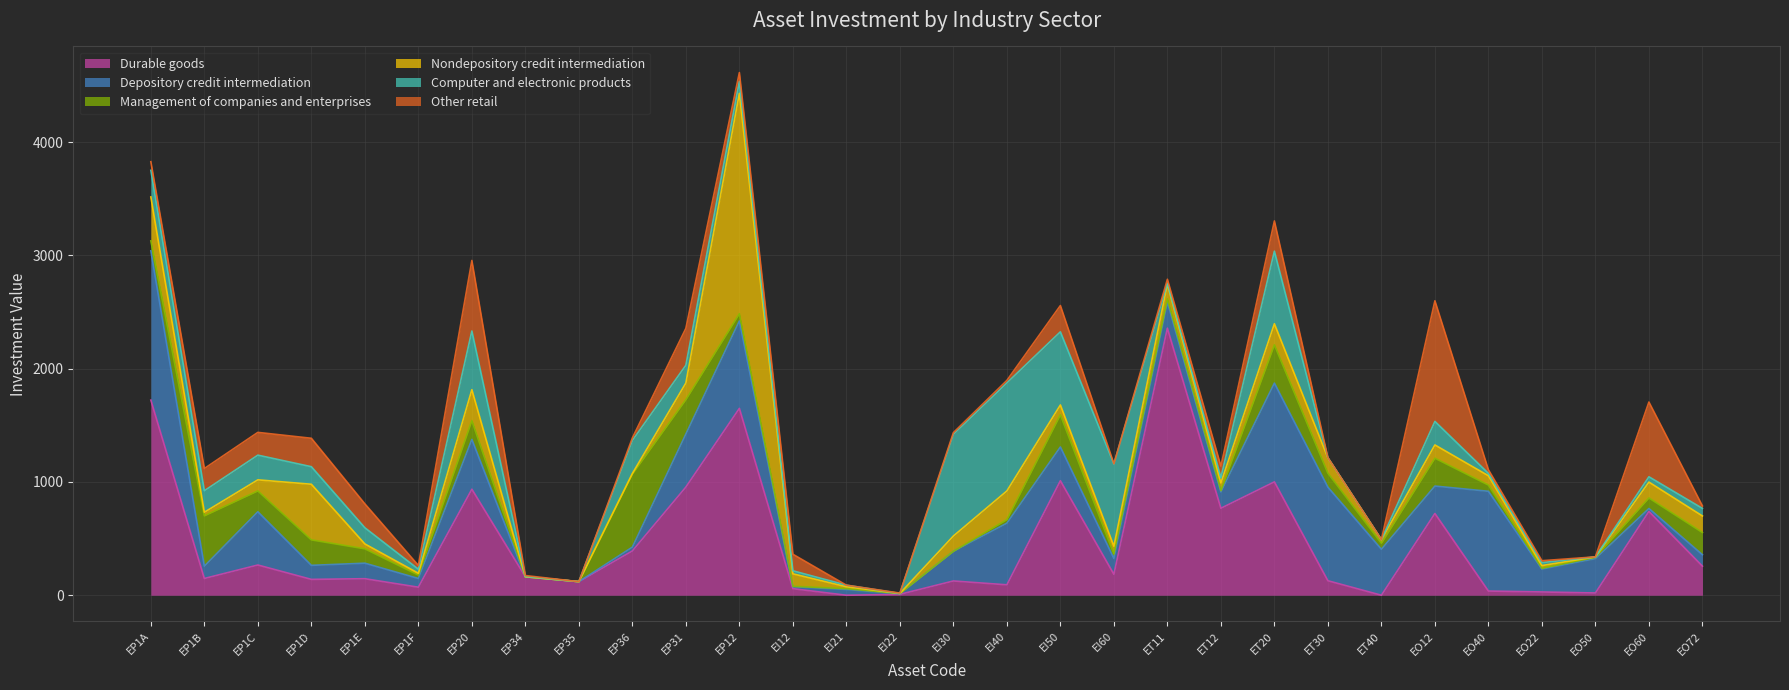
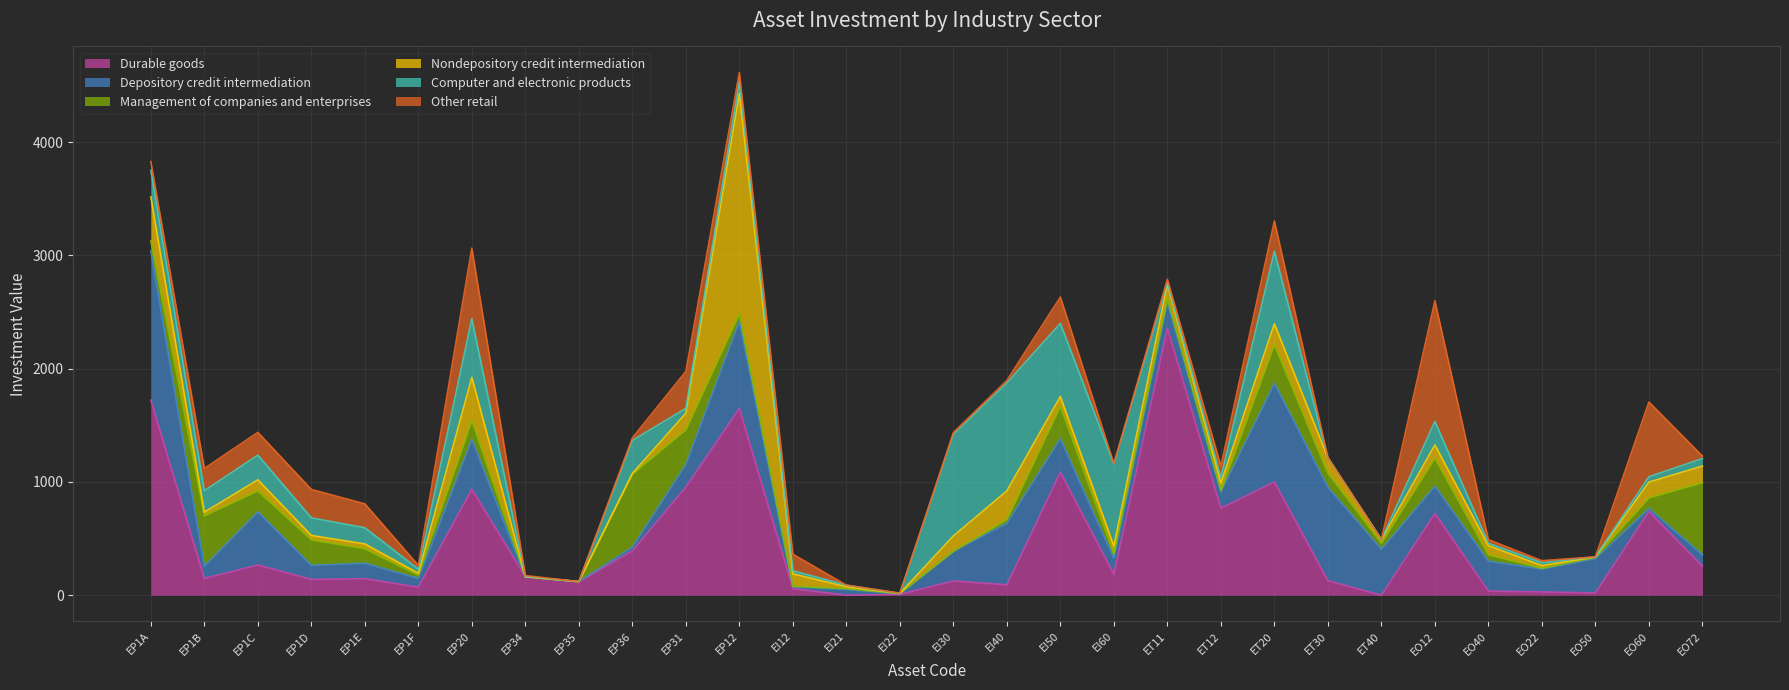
  {
    "Durable goods": {
      "EP1A": 1720,
      "EP1B": 150,
      "EP1C": 270,
      "EP1D": 140,
      "EP1E": 150,
      "EP1F": 70,
      "EP20": 940,
      "EP36": 390,
      "EP31": 960,
      "EP12": 1650,
      "EI21": 0,
      "EI30": 130,
      "EI40": 90,
-     "EI50": 1010,
+     "EI50": 1090,
      "EI60": 190,
      "ET11": 2360,
      "ET12": 770,
      "ET20": 1000,
      "ET30": 130,
      "ET40": 0,
      "EO12": 720,
      "EO40": 40,
      "EO22": 30,
      "EO50": 20,
      "EO60": 740,
      "EO72": 260
    },
    "Depository credit intermediation": {
      "EP1A": 1320,
      "EP1B": 110,
      "EP1C": 470,
      "EP1D": 120,
      "EP1E": 140,
      "EP1F": 80,
      "EP20": 440,
      "EP36": 30,
-     "EP31": 470,
+     "EP31": 200,
      "EP12": 770,
      "EI40": 540,
      "EI50": 300,
      "EI60": 140,
      "ET11": 230,
      "ET20": 870,
      "ET30": 830,
      "ET40": 410,
      "EO12": 240,
-     "EO40": 880,
+     "EO40": 260,
      "EO60": 30,
      "EO72": 100
    },
    "Management of companies and enterprises": {
      "EP1A": 90,
      "EP1B": 440,
      "EP1C": 180,
      "EP1D": 230,
      "EP1E": 130,
      "EP20": 170,
      "EP31": 300,
      "EP12": 60,
      "EI40": 30,
      "EI50": 280,
      "EI60": 40,
      "ET11": 30,
      "ET20": 340,
      "ET30": 120,
      "ET40": 50,
      "EO12": 250,
      "EO40": 60,
      "EO60": 90,
-     "EO72": 200
+     "EO72": 640
    },
    "Nondepository credit intermediation": {
      "EP1A": 390,
      "EP1B": 30,
      "EP1C": 100,
-     "EP1D": 490,
+     "EP1D": 40,
      "EP1E": 40,
-     "EP20": 270,
+     "EP20": 380,
      "EP31": 150,
      "EP12": 1950,
      "EI12": 110,
      "EI30": 140,
      "EI40": 250,
      "EI50": 90,
      "EI60": 70,
      "ET12": 70,
      "ET20": 190,
      "EO12": 120,
      "EO22": 20,
      "EO60": 140,
      "EO72": 150
    },
    "Computer and electronic products": {
      "EP1A": 240,
      "EP1B": 190,
      "EP1C": 220,
      "EP1D": 160,
      "EP1E": 140,
      "EP1F": 40,
      "EP20": 520,
-     "EP31": 160,
+     "EP31": 40,
      "EP12": 110,
      "EI12": 30,
      "EI50": 650,
      "ET12": 50,
      "ET20": 640,
      "EO12": 210,
      "EO60": 50
    },
    "Other retail": {
      "EP1A": 80,
      "EP1B": 200,
      "EP1C": 200,
      "EP1D": 250,
      "EP1E": 210,
      "EP1F": 30,
      "EP20": 620,
      "EP31": 330,
      "EP12": 80,
      "EI12": 150,
      "EI50": 230,
      "ET11": 30,
      "ET12": 100,
      "ET20": 270,
      "EO12": 1070,
      "EO40": 30,
      "EO60": 660
    }
  }
